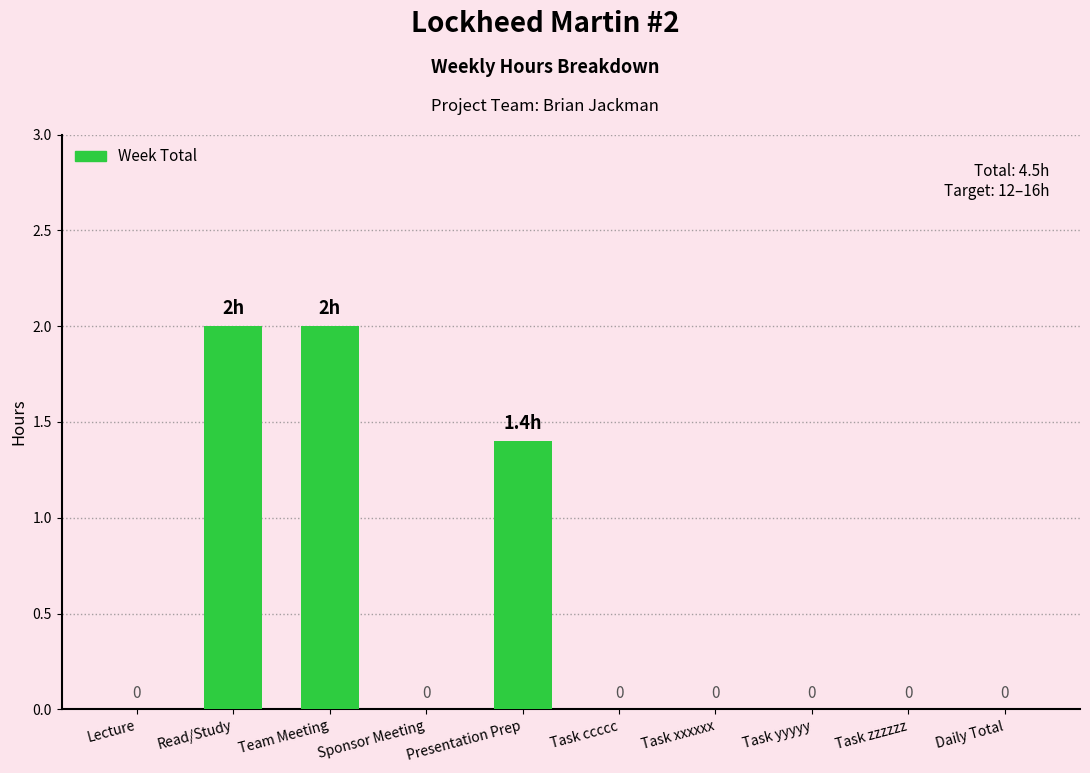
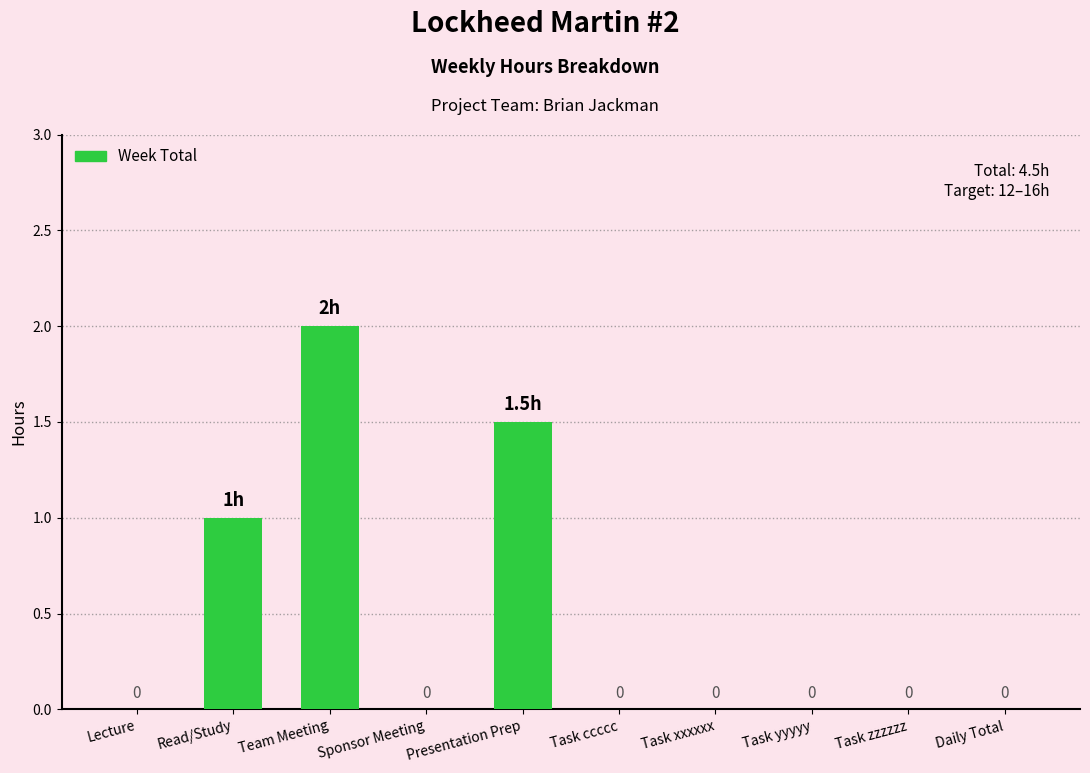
  {
    "Lecture": "0",
-   "Read/Study": "2h",
+   "Read/Study": "1h",
    "Team Meeting": "2h",
    "Sponsor Meeting": "0",
-   "Presentation Prep": "1.4h",
+   "Presentation Prep": "1.5h",
    "Task ccccc": "0",
    "Task xxxxxx": "0",
    "Task yyyyy": "0",
    "Task zzzzzz": "0",
    "Daily Total": "0"
  }
